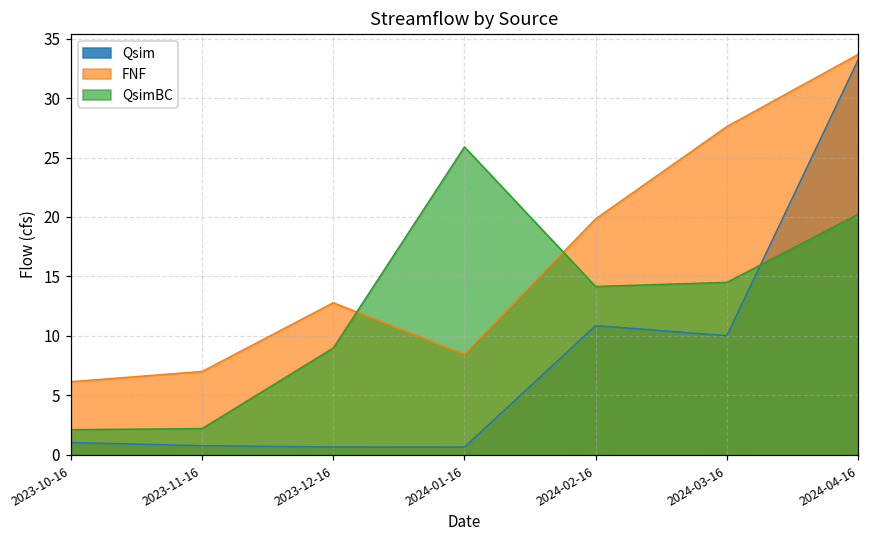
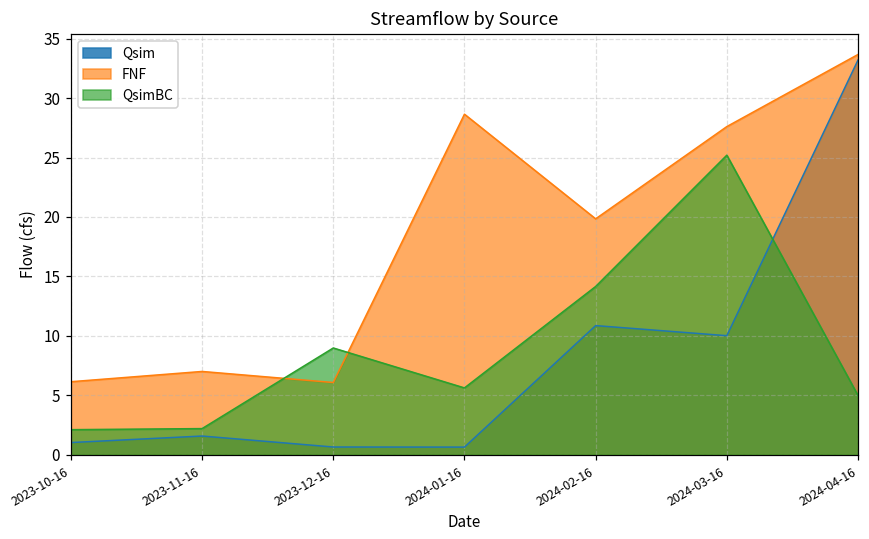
  {
    "Qsim": {
      "2023-10-16": 1.0,
-     "2023-11-16": 0.8,
+     "2023-11-16": 1.6,
      "2023-12-16": 0.6,
      "2024-01-16": 0.6,
      "2024-02-16": 10.9,
      "2024-03-16": 10.0,
      "2024-04-16": 33.2
    },
    "FNF": {
      "2023-10-16": 6.1,
      "2023-11-16": 7.0,
-     "2023-12-16": 12.8,
-     "2024-01-16": 8.4,
+     "2023-12-16": 6.1,
+     "2024-01-16": 28.6,
      "2024-02-16": 19.8,
      "2024-03-16": 27.6,
      "2024-04-16": 33.7
    },
    "QsimBC": {
      "2023-10-16": 2.1,
      "2023-11-16": 2.2,
      "2023-12-16": 9.0,
-     "2024-01-16": 25.9,
+     "2024-01-16": 5.6,
      "2024-02-16": 14.2,
-     "2024-03-16": 14.5,
-     "2024-04-16": 20.2
+     "2024-03-16": 25.2,
+     "2024-04-16": 5.0
    }
  }
